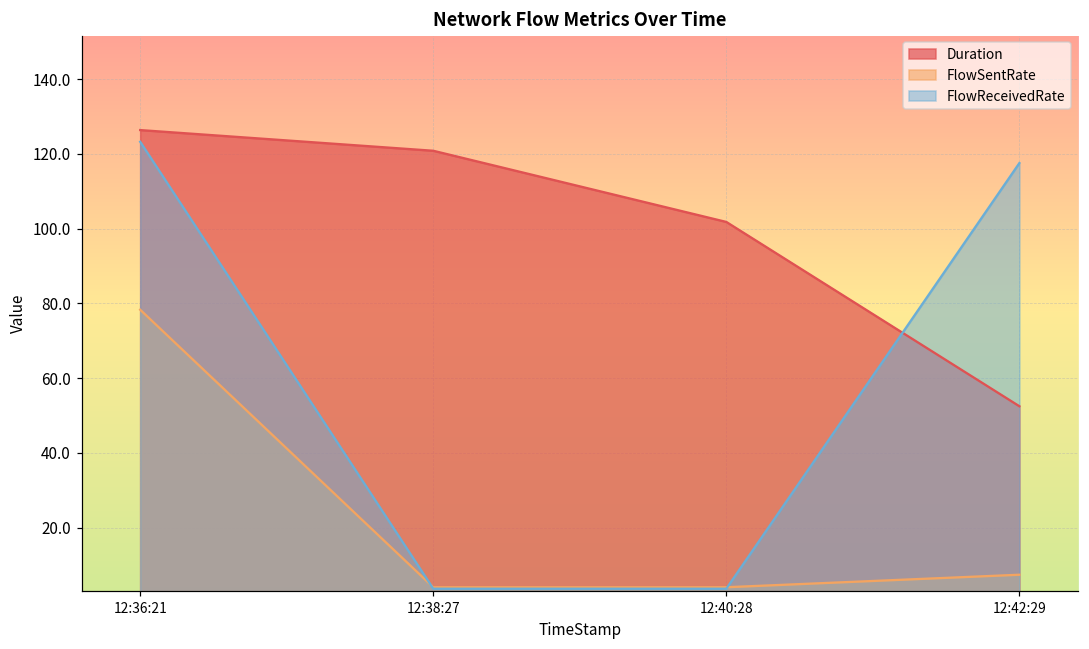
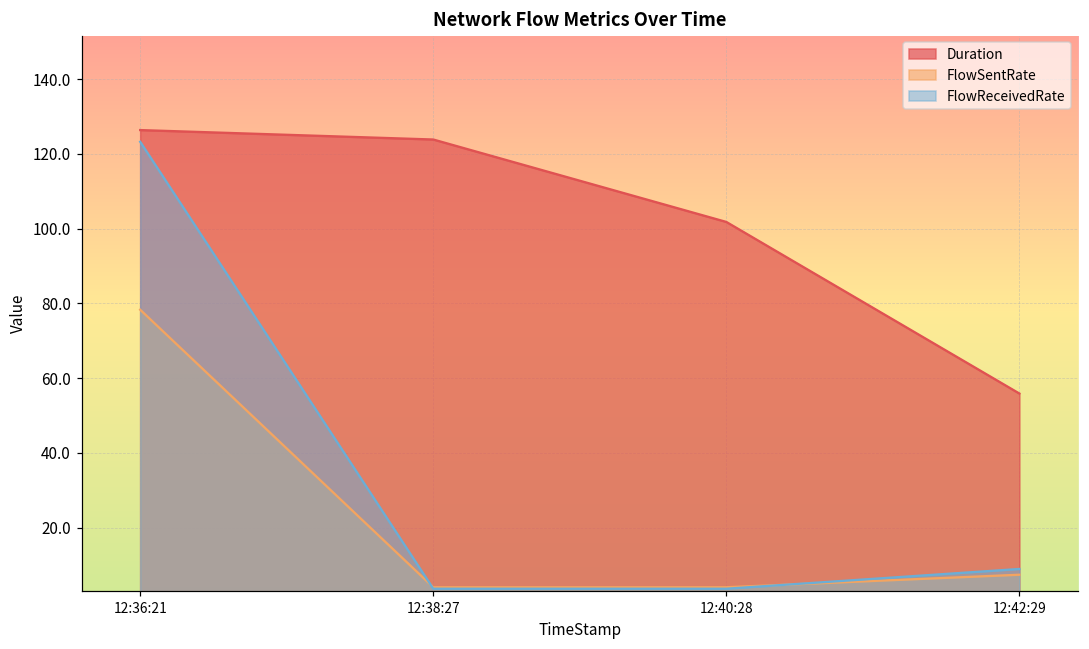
  {
    "Duration": {
      "12:36:21": 126,
-     "12:38:27": 121,
+     "12:38:27": 124,
      "12:40:28": 102,
-     "12:42:29": 53
+     "12:42:29": 56
    },
    "FlowSentRate": {
      "12:36:21": 78,
      "12:42:29": 7
    },
    "FlowReceivedRate": {
      "12:36:21": 123,
-     "12:42:29": 118
+     "12:42:29": 9
    }
  }
